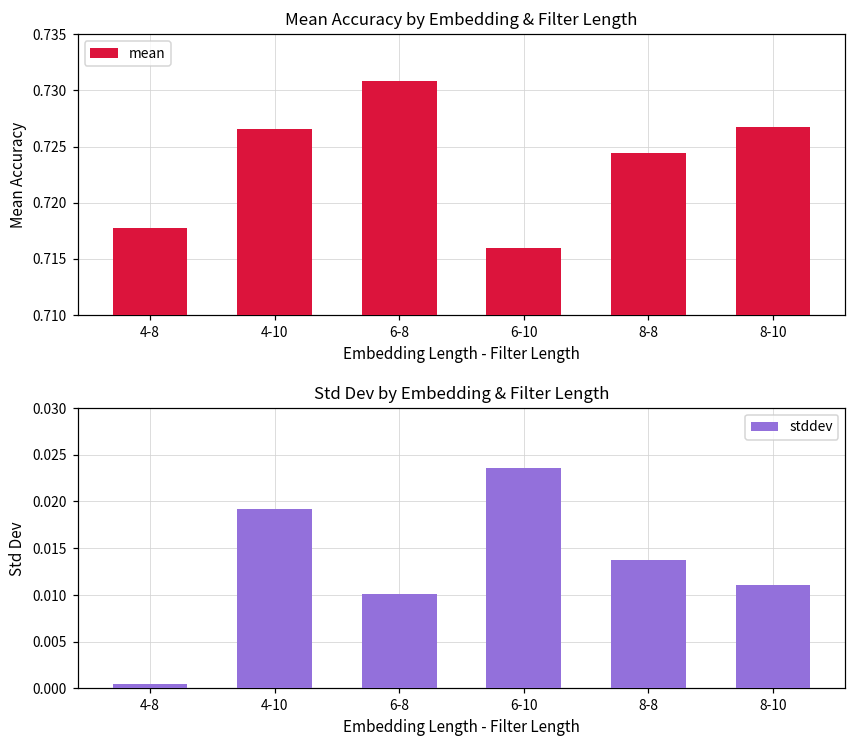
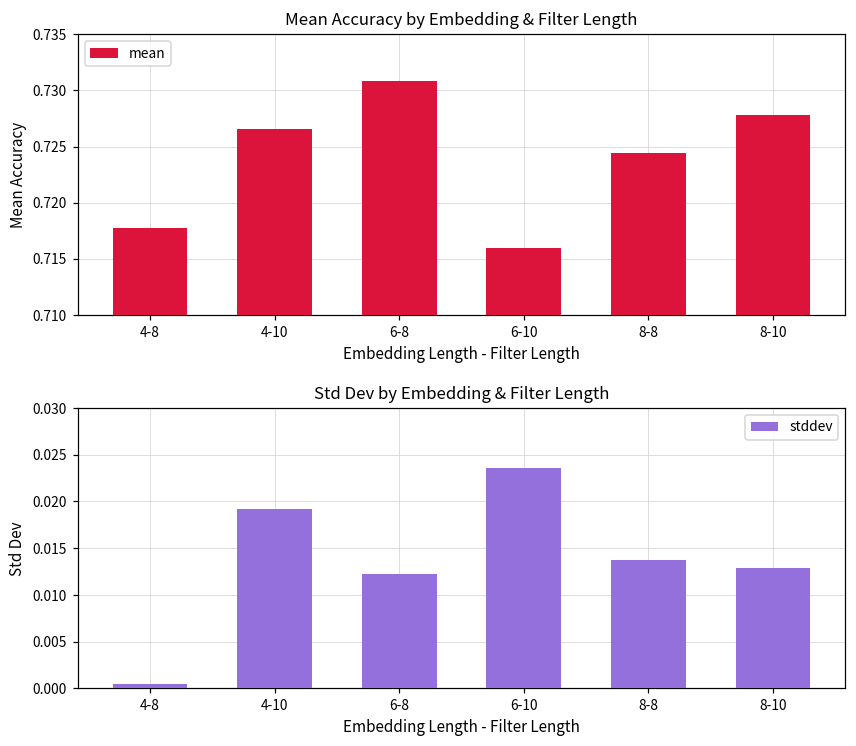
  {
    "Mean Accuracy by Embedding & Filter Length": {
      "4-8": 0.7177,
      "4-10": 0.7266,
      "6-8": 0.7309,
      "6-10": 0.7160,
      "8-8": 0.7244,
-     "8-10": 0.7267
+     "8-10": 0.7278
    },
    "Std Dev by Embedding & Filter Length": {
      "4-8": 0.001,
      "4-10": 0.019,
-     "6-8": 0.010,
+     "6-8": 0.012,
      "6-10": 0.024,
      "8-8": 0.014,
-     "8-10": 0.011
+     "8-10": 0.013
    }
  }
